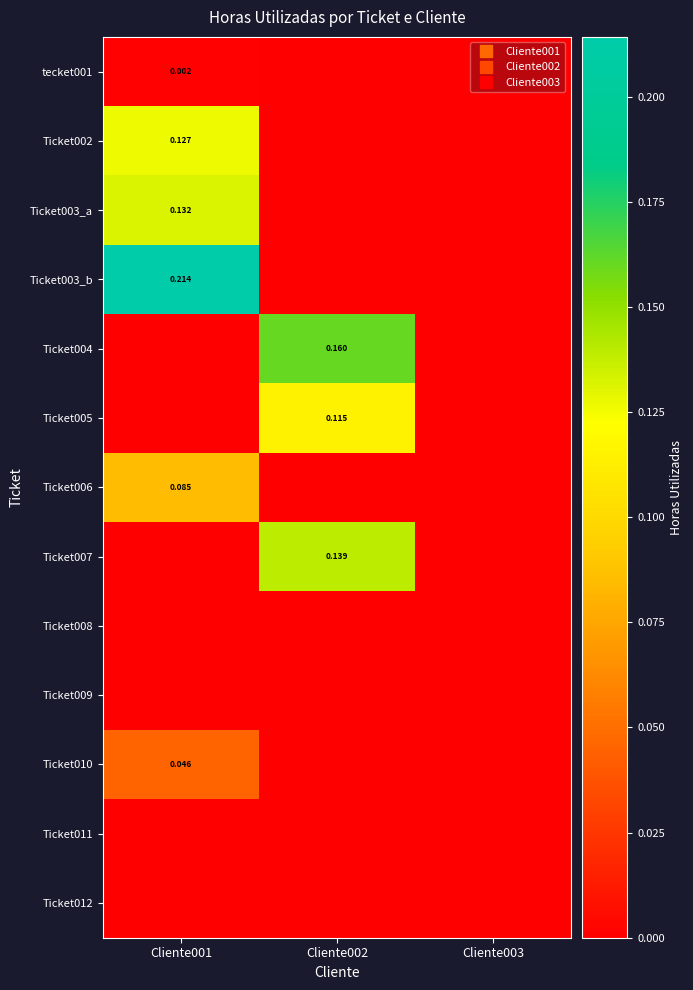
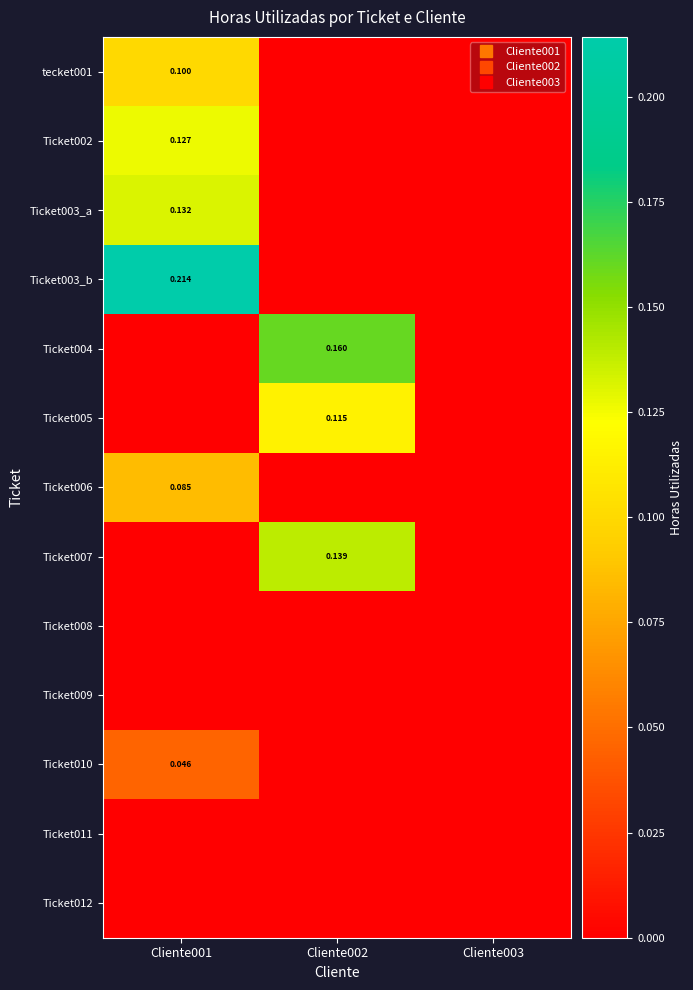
  {
    "tecket001": {
-     "Cliente001": 0.002
+     "Cliente001": 0.100
    },
    "Ticket002": {
      "Cliente001": 0.127
    },
    "Ticket003_a": {
      "Cliente001": 0.132
    },
    "Ticket003_b": {
      "Cliente001": 0.214
    },
    "Ticket004": {
      "Cliente002": 0.160
    },
    "Ticket005": {
      "Cliente002": 0.115
    },
    "Ticket006": {
      "Cliente001": 0.085
    },
    "Ticket007": {
      "Cliente002": 0.139
    },
    "Ticket010": {
      "Cliente001": 0.046
    }
  }
